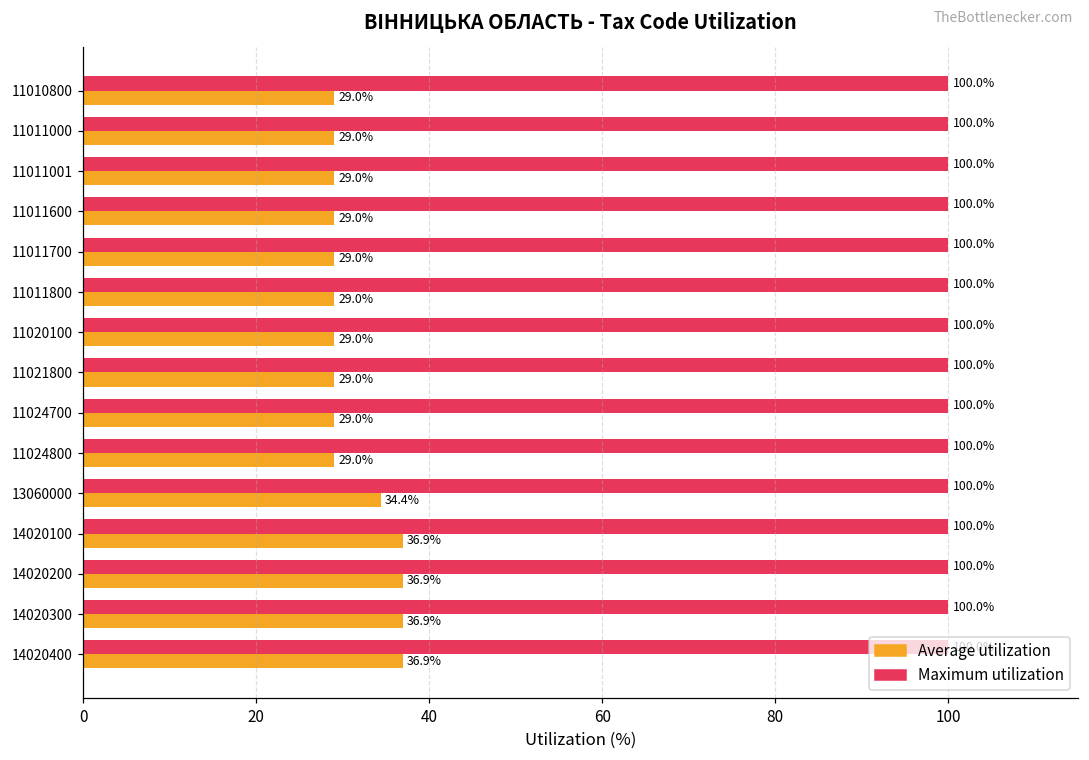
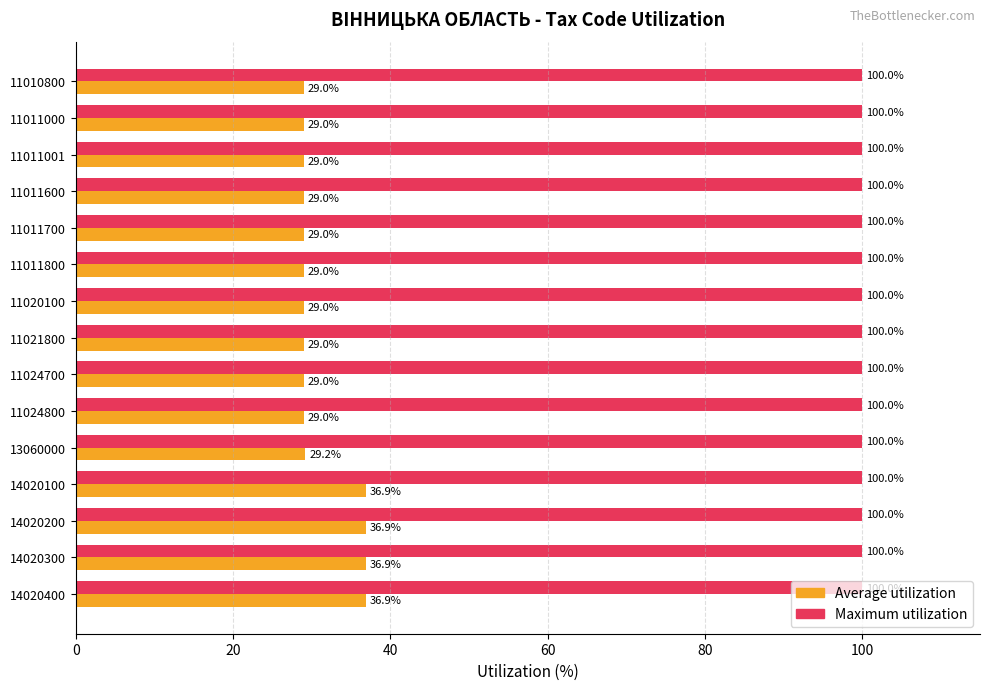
  {
    "Average utilization": {
      "11010800": "29.0%",
      "11011000": "29.0%",
      "11011001": "29.0%",
      "11011600": "29.0%",
      "11011700": "29.0%",
      "11011800": "29.0%",
      "11020100": "29.0%",
      "11021800": "29.0%",
      "11024700": "29.0%",
      "11024800": "29.0%",
-     "13060000": "34.4%",
+     "13060000": "29.2%",
      "14020100": "36.9%",
      "14020200": "36.9%",
      "14020300": "36.9%",
      "14020400": "36.9%"
    },
    "Maximum utilization": {
      "11010800": "100.0%",
      "11011000": "100.0%",
      "11011001": "100.0%",
      "11011600": "100.0%",
      "11011700": "100.0%",
      "11011800": "100.0%",
      "11020100": "100.0%",
      "11021800": "100.0%",
      "11024700": "100.0%",
      "11024800": "100.0%",
      "13060000": "100.0%",
      "14020100": "100.0%",
      "14020200": "100.0%",
      "14020300": "100.0%"
    }
  }
